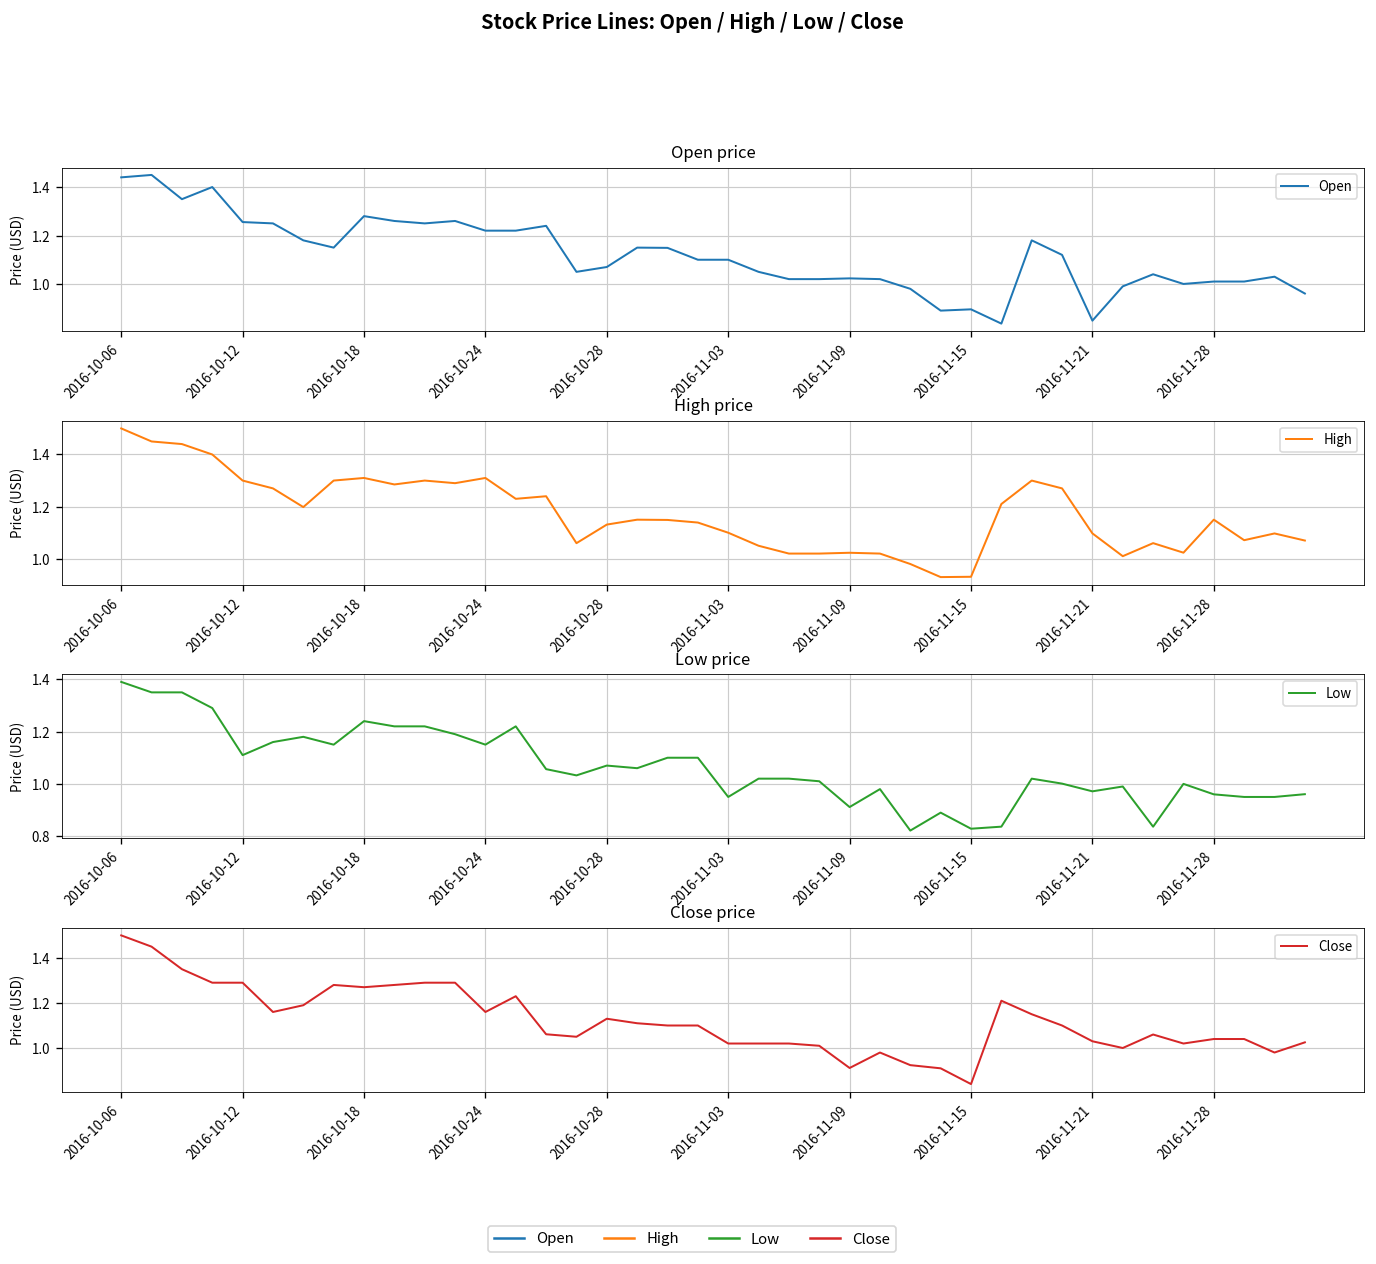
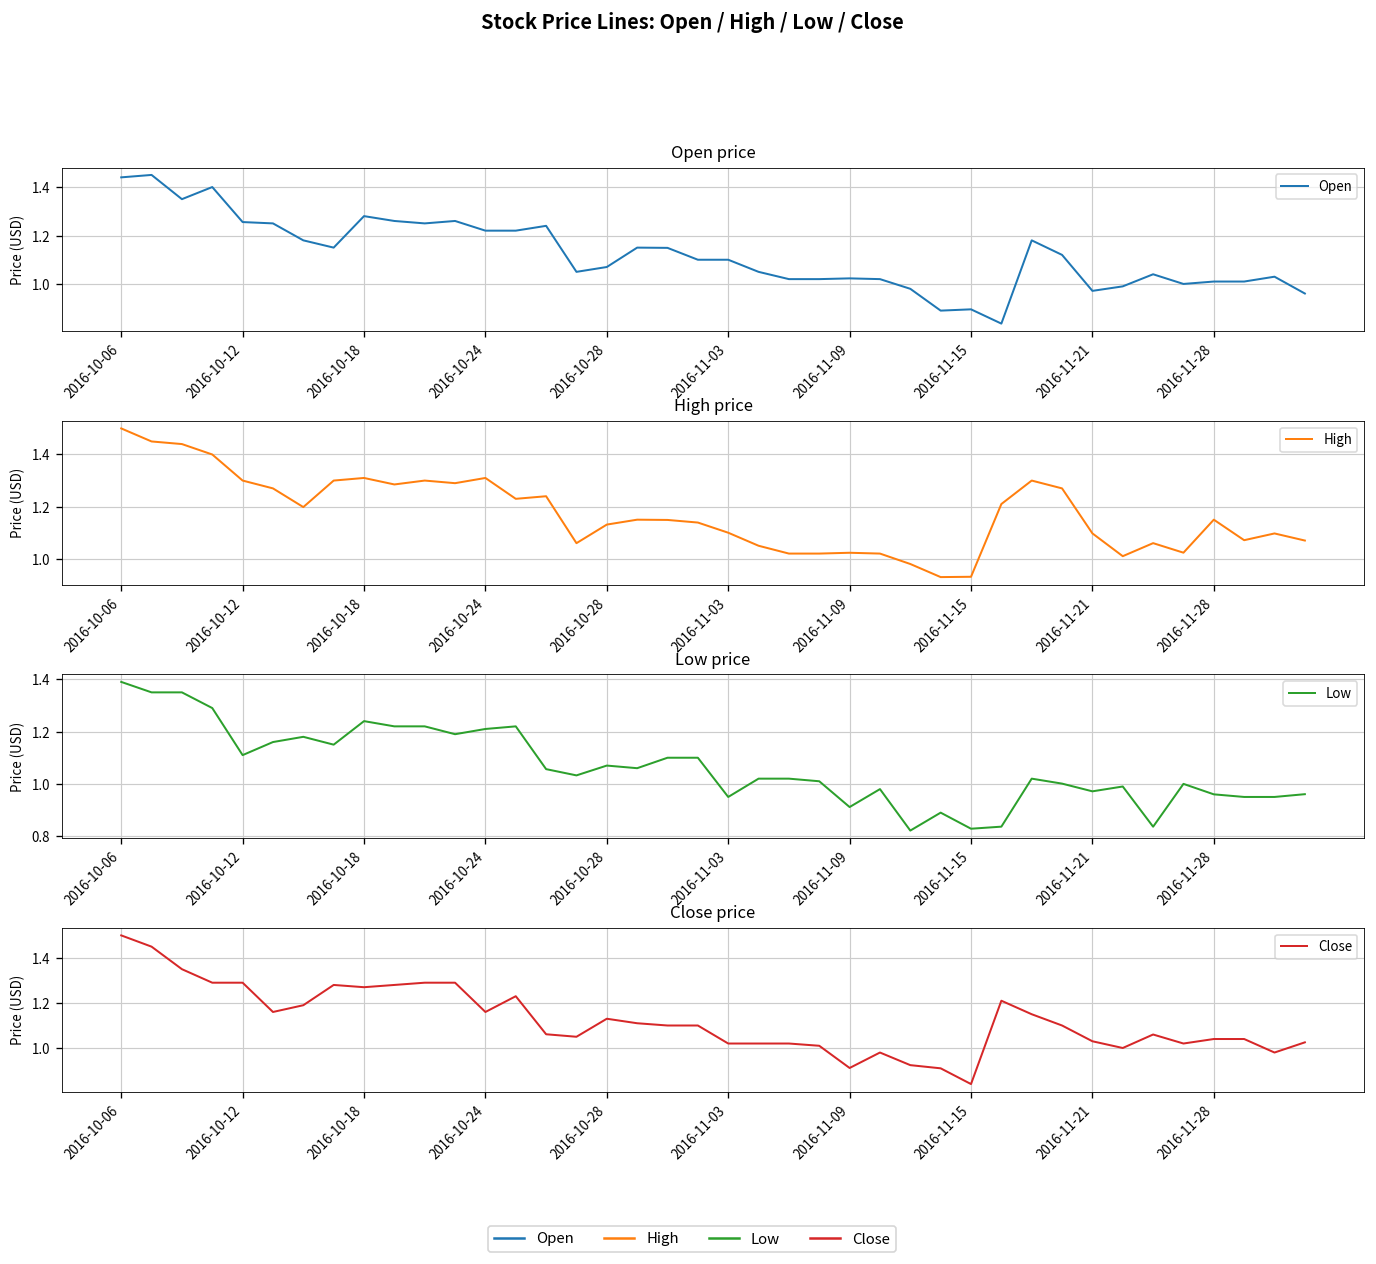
  {
    "Open price": {
      "2016-10-06": 1.44,
      "2016-10-12": 1.26,
      "2016-10-18": 1.28,
      "2016-10-24": 1.22,
      "2016-10-28": 1.07,
      "2016-11-03": 1.10,
      "2016-11-09": 1.02,
      "2016-11-15": 0.90,
-     "2016-11-21": 0.85,
+     "2016-11-21": 0.97,
      "2016-11-28": 1.01
    },
    "High price": {
      "2016-10-06": 1.50,
      "2016-10-12": 1.30,
      "2016-10-18": 1.31,
      "2016-10-24": 1.31,
      "2016-10-28": 1.13,
      "2016-11-03": 1.10,
      "2016-11-09": 1.02,
      "2016-11-15": 0.93,
      "2016-11-21": 1.10,
      "2016-11-28": 1.15
    },
    "Low price": {
      "2016-10-06": 1.39,
      "2016-10-12": 1.11,
      "2016-10-18": 1.24,
-     "2016-10-24": 1.15,
+     "2016-10-24": 1.21,
      "2016-10-28": 1.07,
      "2016-11-03": 0.95,
      "2016-11-09": 0.91,
      "2016-11-15": 0.83,
      "2016-11-21": 0.97,
      "2016-11-28": 0.96
    },
    "Close price": {
      "2016-10-06": 1.50,
      "2016-10-12": 1.29,
      "2016-10-18": 1.27,
      "2016-10-24": 1.16,
      "2016-10-28": 1.13,
      "2016-11-03": 1.02,
      "2016-11-09": 0.91,
      "2016-11-15": 0.84,
      "2016-11-21": 1.03,
      "2016-11-28": 1.04
    }
  }
